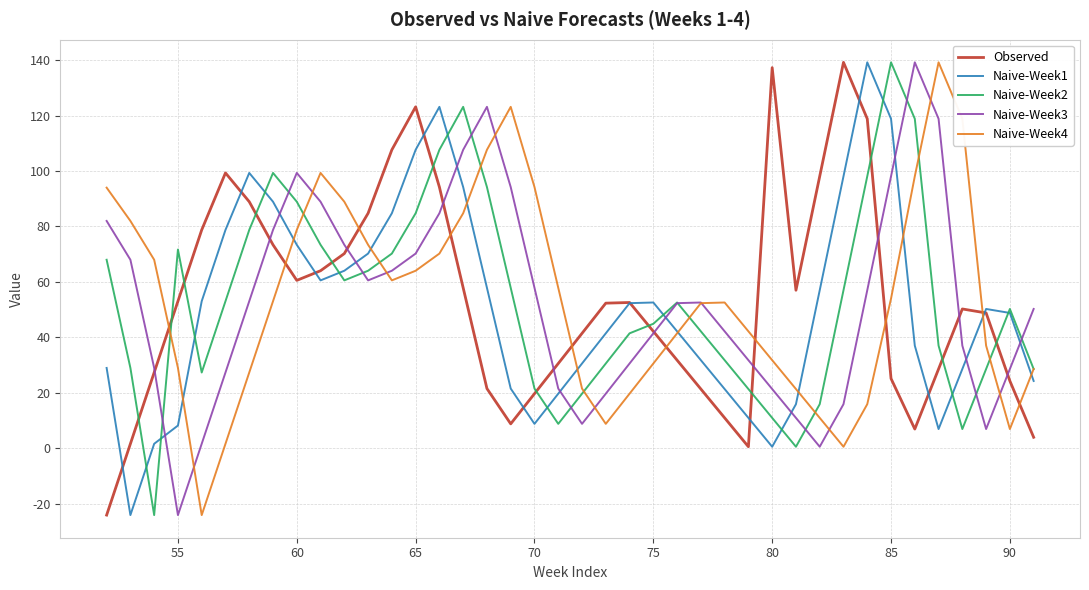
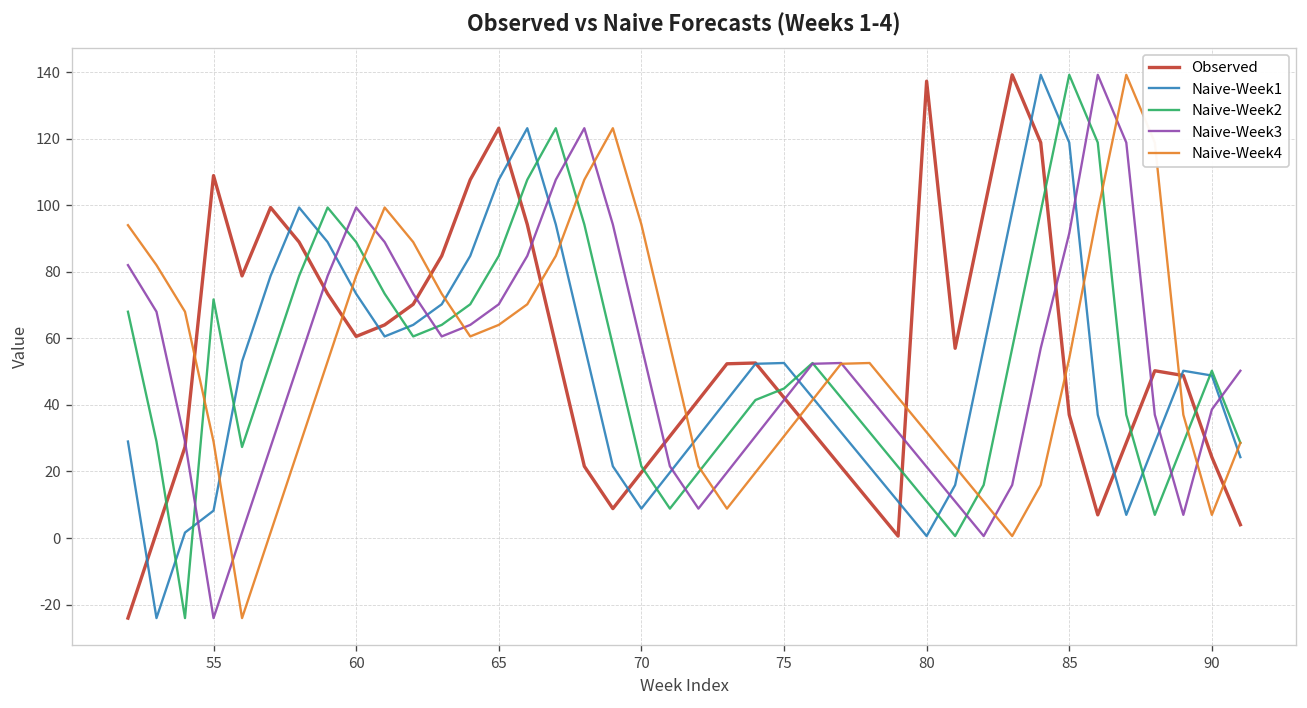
  {
    "Observed": {
-     "55": 53,
+     "55": 109,
      "60": 61,
      "65": 123,
      "70": 20,
      "80": 137,
-     "85": 25,
+     "85": 37,
      "90": 24
    },
    "Naive-Week1": {
      "55": 8,
      "60": 73,
      "65": 108,
      "70": 9,
      "75": 53,
      "80": 1,
      "85": 119,
      "90": 49
    },
    "Naive-Week2": {
      "55": 72,
      "60": 89,
      "65": 85,
      "70": 22,
      "75": 45,
      "80": 11,
      "85": 139,
      "90": 50
    },
    "Naive-Week3": {
      "55": -24,
      "60": 99,
      "65": 70,
      "70": 58,
      "80": 21,
-     "85": 98,
-     "90": 29
+     "85": 92,
+     "90": 39
    },
    "Naive-Week4": {
      "55": 29,
      "60": 79,
      "65": 64,
      "70": 94,
      "75": 31,
      "80": 32,
      "85": 54,
      "90": 7
    }
  }
